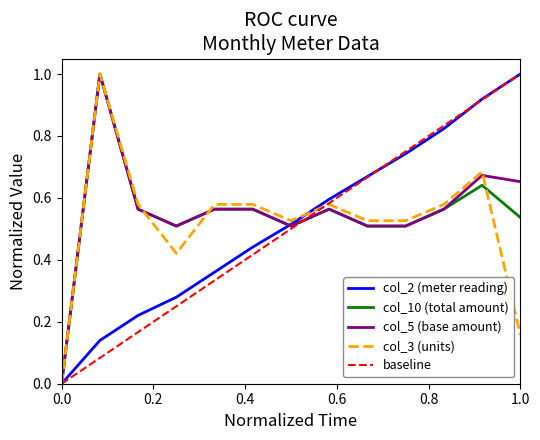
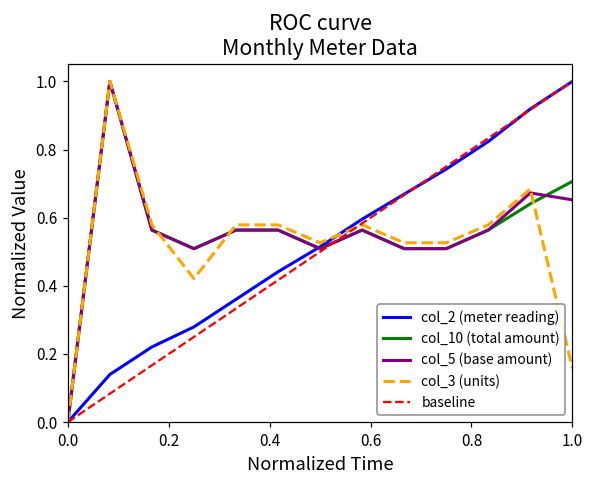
  {
    "col_10 (total amount)": {
-     "1.0": 0.54
+     "1.0": 0.71
    },
    "col_5 (base amount)": {
      "1.0": 0.65
    },
    "col_3 (units)": {
      "1.0": 0.16
    }
  }
